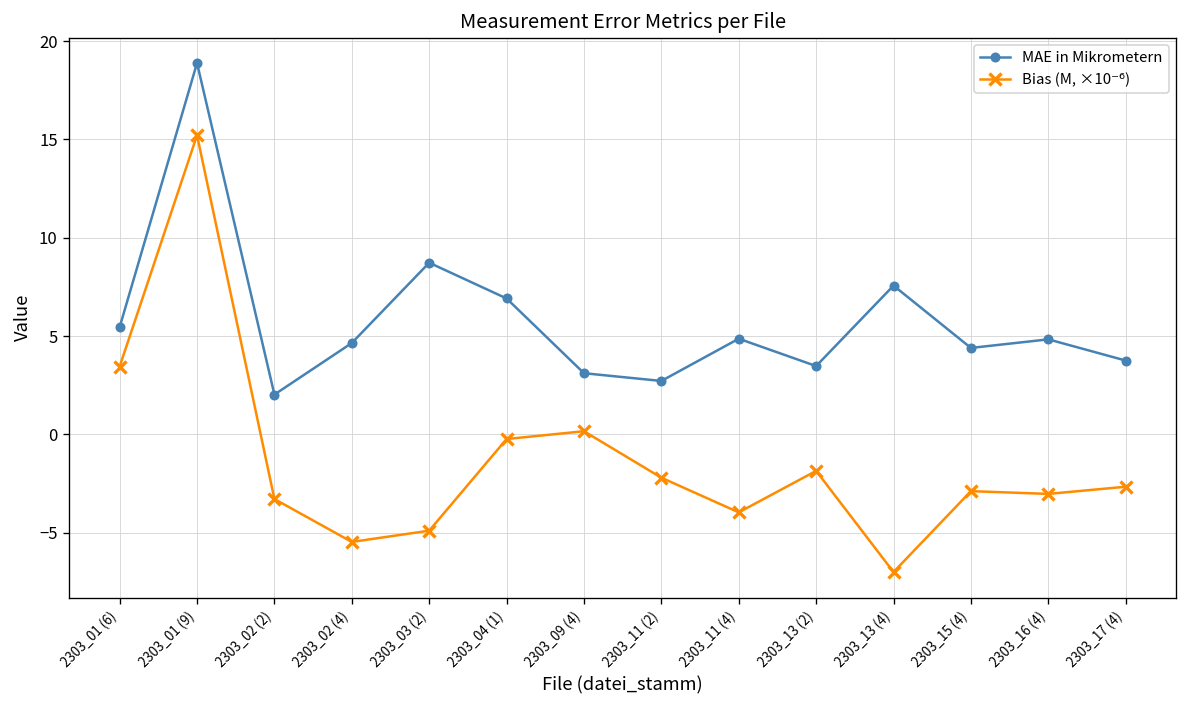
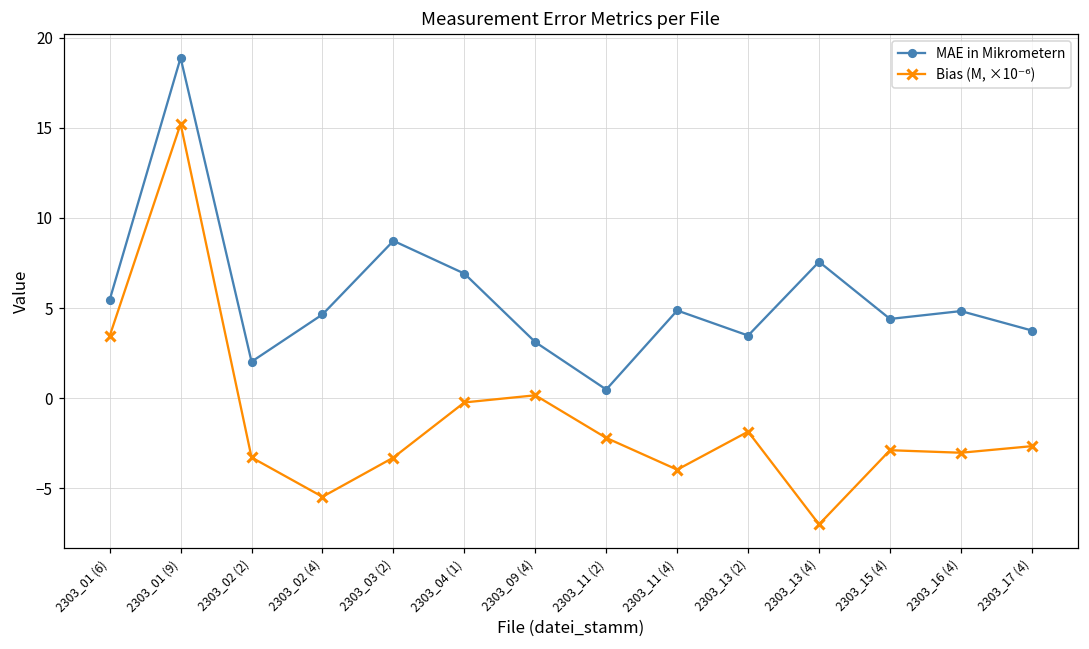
  {
    "MAE in Mikrometern": {
      "2303_01 (6)": 5.5,
      "2303_01 (9)": 18.9,
      "2303_02 (2)": 2.0,
      "2303_02 (4)": 4.7,
      "2303_03 (2)": 8.7,
      "2303_04 (1)": 6.9,
      "2303_09 (4)": 3.1,
-     "2303_11 (2)": 2.7,
+     "2303_11 (2)": 0.5,
      "2303_11 (4)": 4.9,
      "2303_13 (2)": 3.5,
      "2303_13 (4)": 7.6,
      "2303_15 (4)": 4.4,
      "2303_16 (4)": 4.8,
      "2303_17 (4)": 3.8
    },
    "Bias (M, ×10⁻⁶)": {
      "2303_01 (6)": 3.5,
      "2303_01 (9)": 15.2,
      "2303_02 (2)": -3.3,
      "2303_02 (4)": -5.5,
-     "2303_03 (2)": -4.9,
+     "2303_03 (2)": -3.3,
      "2303_04 (1)": -0.2,
      "2303_09 (4)": 0.2,
      "2303_11 (2)": -2.2,
      "2303_11 (4)": -4.0,
      "2303_13 (2)": -1.9,
      "2303_13 (4)": -7.0,
      "2303_15 (4)": -2.9,
      "2303_16 (4)": -3.0,
      "2303_17 (4)": -2.7
    }
  }
